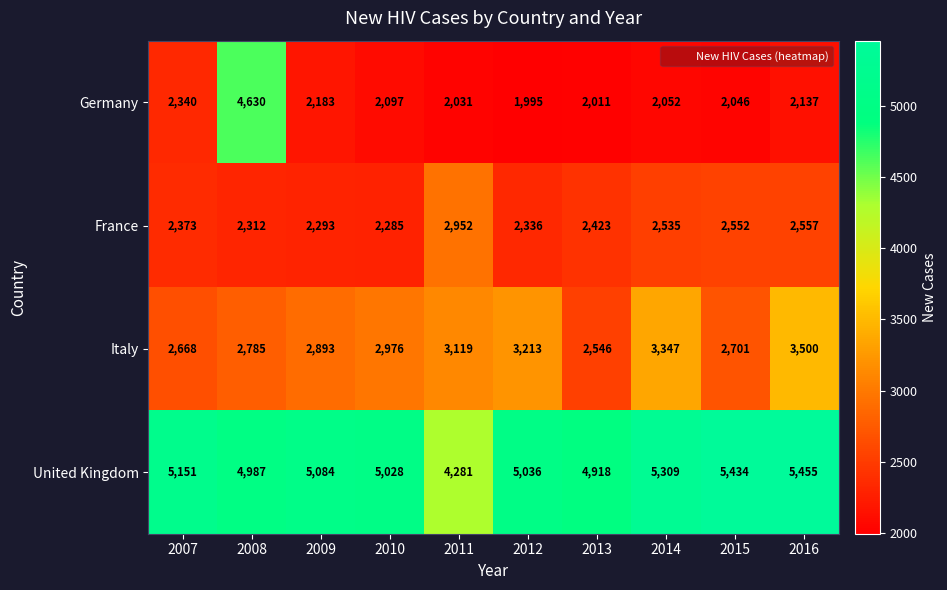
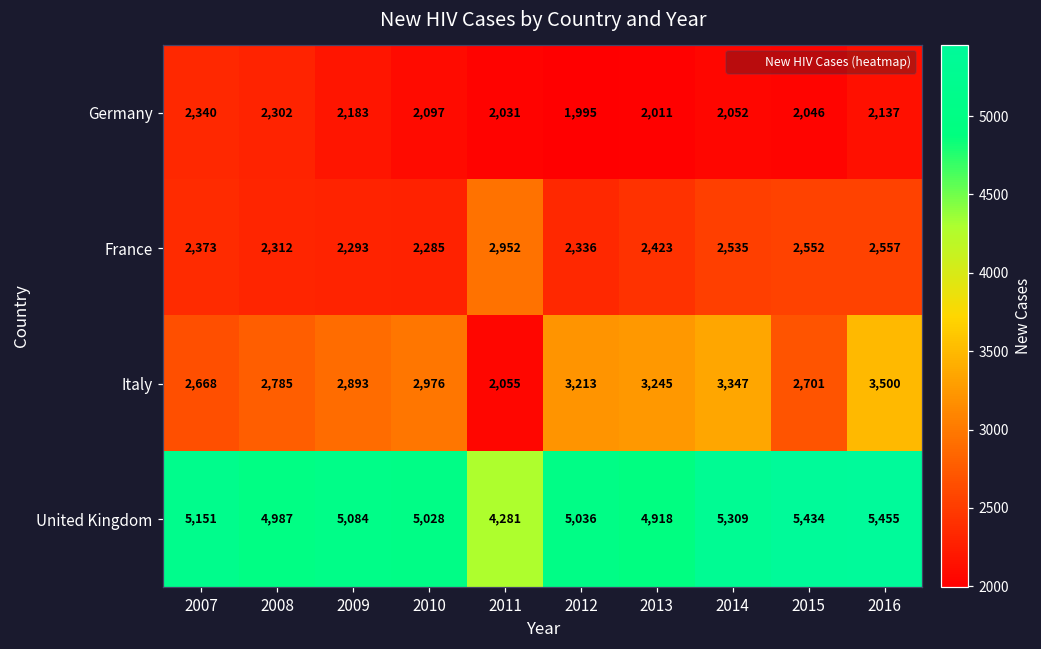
  {
    "Germany": {
      "2007": "2,340",
-     "2008": "4,630",
+     "2008": "2,302",
      "2009": "2,183",
      "2010": "2,097",
      "2011": "2,031",
      "2012": "1,995",
      "2013": "2,011",
      "2014": "2,052",
      "2015": "2,046",
      "2016": "2,137"
    },
    "France": {
      "2007": "2,373",
      "2008": "2,312",
      "2009": "2,293",
      "2010": "2,285",
      "2011": "2,952",
      "2012": "2,336",
      "2013": "2,423",
      "2014": "2,535",
      "2015": "2,552",
      "2016": "2,557"
    },
    "Italy": {
      "2007": "2,668",
      "2008": "2,785",
      "2009": "2,893",
      "2010": "2,976",
-     "2011": "3,119",
+     "2011": "2,055",
      "2012": "3,213",
-     "2013": "2,546",
+     "2013": "3,245",
      "2014": "3,347",
      "2015": "2,701",
      "2016": "3,500"
    },
    "United Kingdom": {
      "2007": "5,151",
      "2008": "4,987",
      "2009": "5,084",
      "2010": "5,028",
      "2011": "4,281",
      "2012": "5,036",
      "2013": "4,918",
      "2014": "5,309",
      "2015": "5,434",
      "2016": "5,455"
    }
  }
